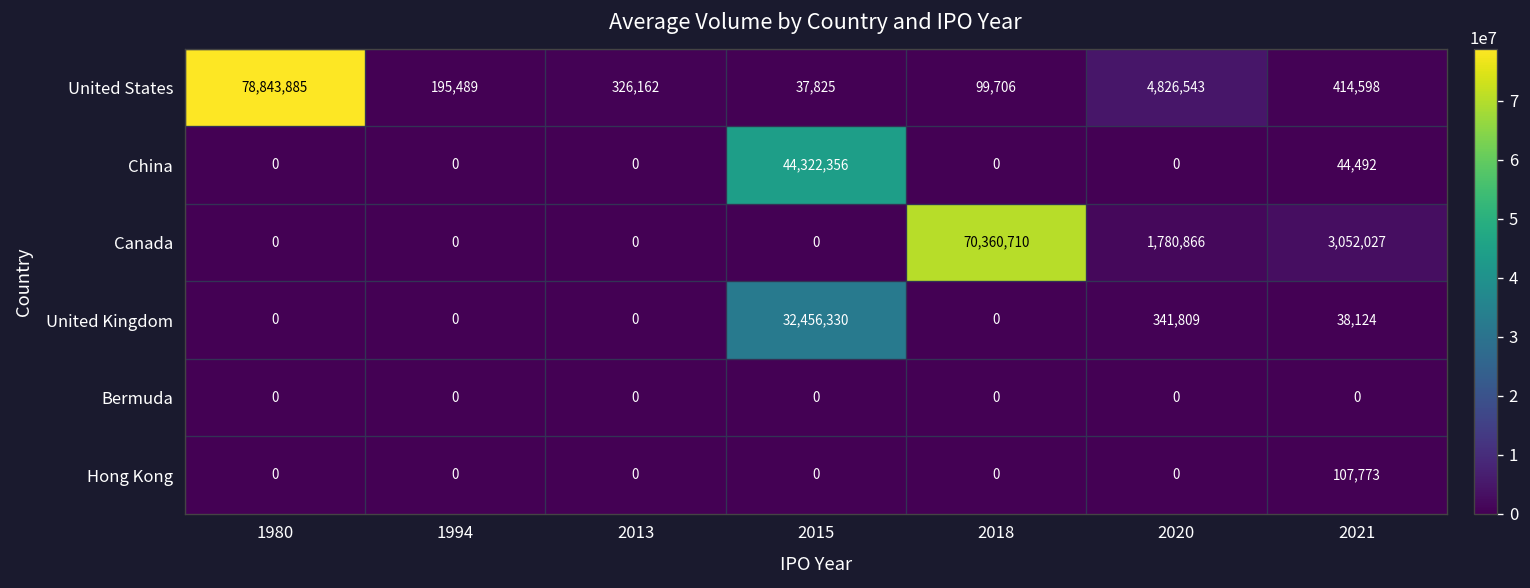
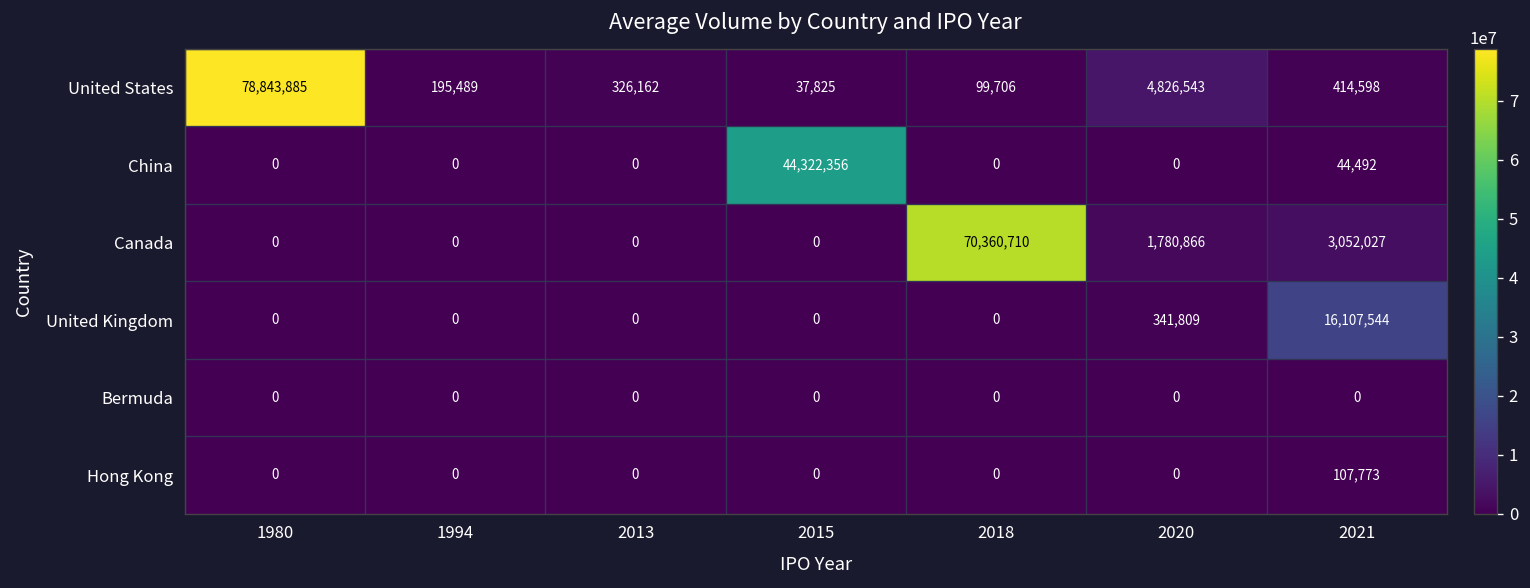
  {
    "United States": {
      "1980": "78,843,885",
      "1994": "195,489",
      "2013": "326,162",
      "2015": "37,825",
      "2018": "99,706",
      "2020": "4,826,543",
      "2021": "414,598"
    },
    "China": {
      "1980": "0",
      "1994": "0",
      "2013": "0",
      "2015": "44,322,356",
      "2018": "0",
      "2020": "0",
      "2021": "44,492"
    },
    "Canada": {
      "1980": "0",
      "1994": "0",
      "2013": "0",
      "2015": "0",
      "2018": "70,360,710",
      "2020": "1,780,866",
      "2021": "3,052,027"
    },
    "United Kingdom": {
      "1980": "0",
      "1994": "0",
      "2013": "0",
-     "2015": "32,456,330",
+     "2015": "0",
      "2018": "0",
      "2020": "341,809",
-     "2021": "38,124"
+     "2021": "16,107,544"
    },
    "Bermuda": {
      "1980": "0",
      "1994": "0",
      "2013": "0",
      "2015": "0",
      "2018": "0",
      "2020": "0",
      "2021": "0"
    },
    "Hong Kong": {
      "1980": "0",
      "1994": "0",
      "2013": "0",
      "2015": "0",
      "2018": "0",
      "2020": "0",
      "2021": "107,773"
    }
  }
